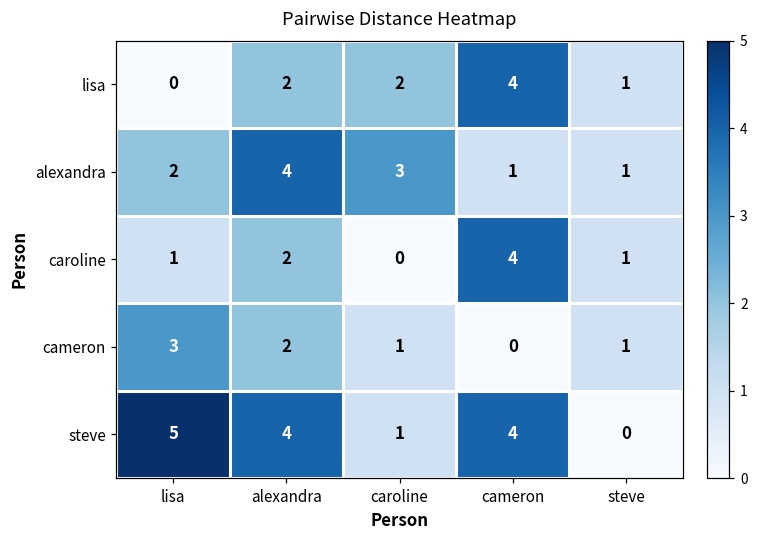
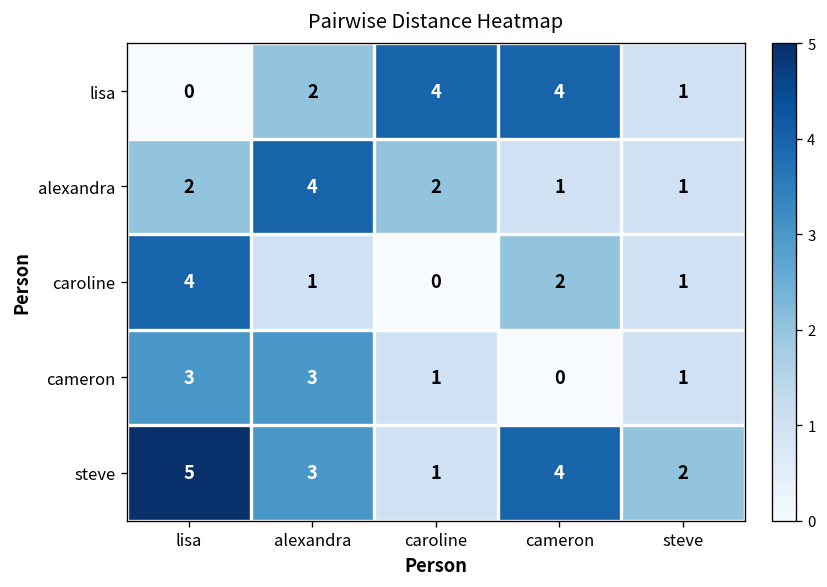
  {
    "lisa": {
      "lisa": 0,
      "alexandra": 2,
-     "caroline": 2,
+     "caroline": 4,
      "cameron": 4,
      "steve": 1
    },
    "alexandra": {
      "lisa": 2,
      "alexandra": 4,
-     "caroline": 3,
+     "caroline": 2,
      "cameron": 1,
      "steve": 1
    },
    "caroline": {
-     "lisa": 1,
-     "alexandra": 2,
+     "lisa": 4,
+     "alexandra": 1,
      "caroline": 0,
-     "cameron": 4,
+     "cameron": 2,
      "steve": 1
    },
    "cameron": {
      "lisa": 3,
-     "alexandra": 2,
+     "alexandra": 3,
      "caroline": 1,
      "cameron": 0,
      "steve": 1
    },
    "steve": {
      "lisa": 5,
-     "alexandra": 4,
+     "alexandra": 3,
      "caroline": 1,
      "cameron": 4,
-     "steve": 0
+     "steve": 2
    }
  }
